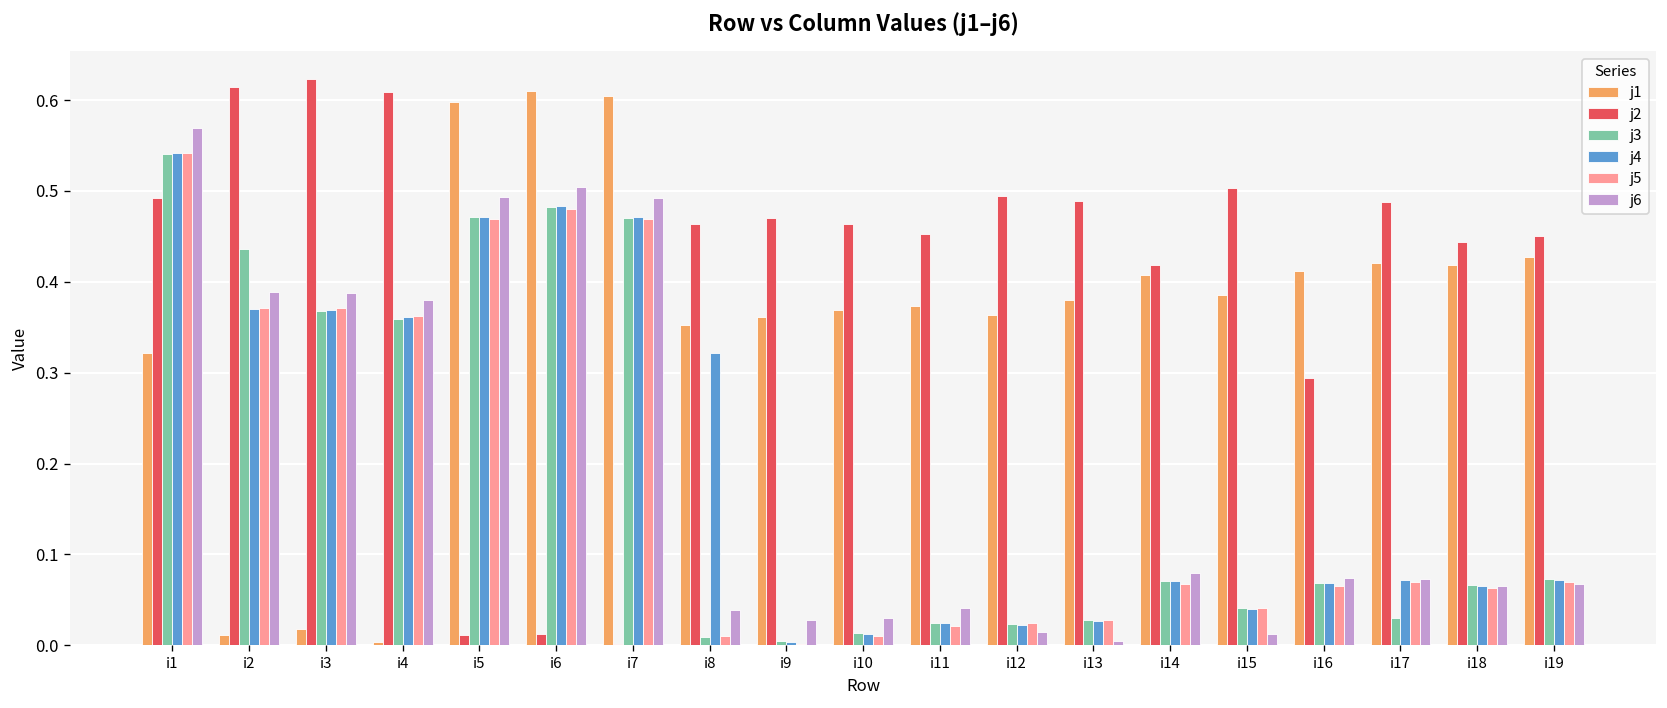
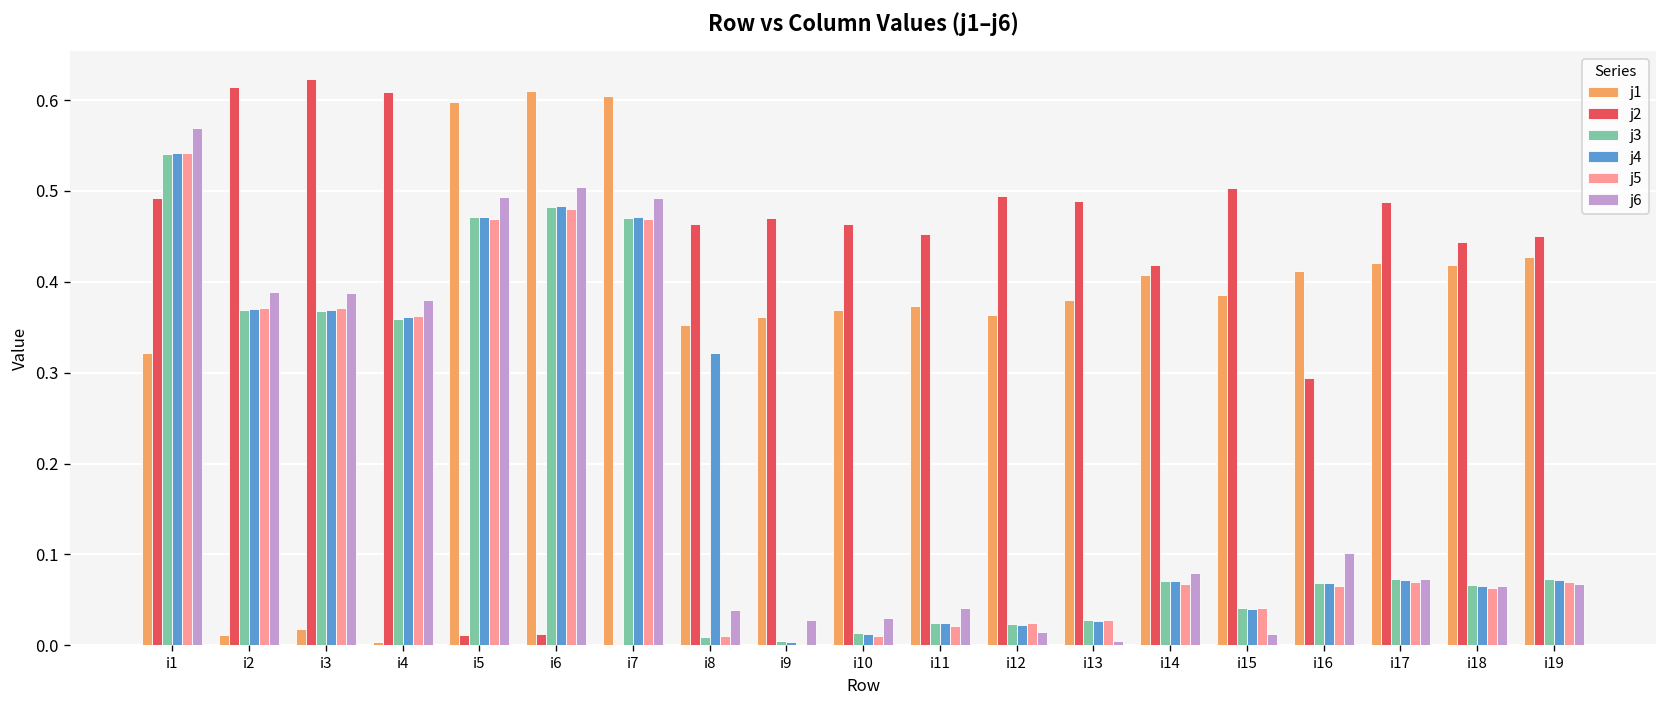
  {
    "j2": {
      "i1": 0.49,
      "i2": 0.61,
      "i3": 0.62,
      "i4": 0.61,
      "i5": 0.01,
      "i6": 0.01,
      "i8": 0.46,
      "i9": 0.47,
      "i10": 0.46,
      "i11": 0.45,
      "i12": 0.49,
      "i13": 0.49,
      "i14": 0.42,
      "i15": 0.50,
      "i16": 0.29,
      "i17": 0.49,
      "i18": 0.44,
      "i19": 0.45
    },
    "j3": {
      "i1": 0.54,
-     "i2": 0.44,
+     "i2": 0.37,
      "i3": 0.37,
      "i4": 0.36,
      "i5": 0.47,
      "i6": 0.48,
      "i7": 0.47,
      "i8": 0.01,
      "i9": 0.00,
      "i10": 0.01,
      "i11": 0.02,
      "i12": 0.02,
      "i13": 0.03,
      "i14": 0.07,
      "i15": 0.04,
      "i16": 0.07,
-     "i17": 0.03,
+     "i17": 0.07,
      "i18": 0.07,
      "i19": 0.07
    },
    "j4": {
      "i1": 0.54,
      "i2": 0.37,
      "i3": 0.37,
      "i4": 0.36,
      "i5": 0.47,
      "i6": 0.48,
      "i7": 0.47,
      "i8": 0.32,
      "i9": 0.00,
      "i10": 0.01,
      "i11": 0.02,
      "i12": 0.02,
      "i13": 0.03,
      "i14": 0.07,
      "i15": 0.04,
      "i16": 0.07,
      "i17": 0.07,
      "i18": 0.07,
      "i19": 0.07
    },
    "j6": {
      "i1": 0.57,
      "i2": 0.39,
      "i3": 0.39,
      "i4": 0.38,
      "i5": 0.49,
      "i6": 0.50,
      "i7": 0.49,
      "i8": 0.04,
      "i9": 0.03,
      "i10": 0.03,
      "i11": 0.04,
      "i12": 0.01,
      "i13": 0.00,
      "i14": 0.08,
      "i15": 0.01,
-     "i16": 0.07,
+     "i16": 0.10,
      "i17": 0.07,
      "i18": 0.06,
      "i19": 0.07
    }
  }
